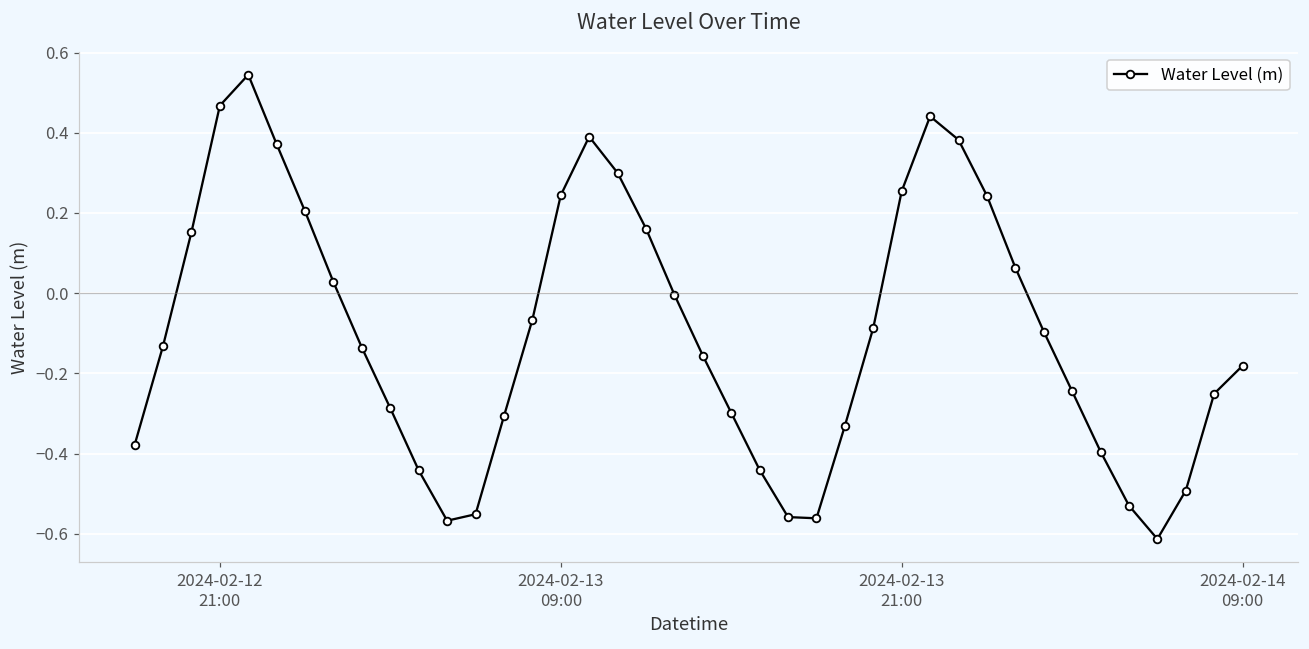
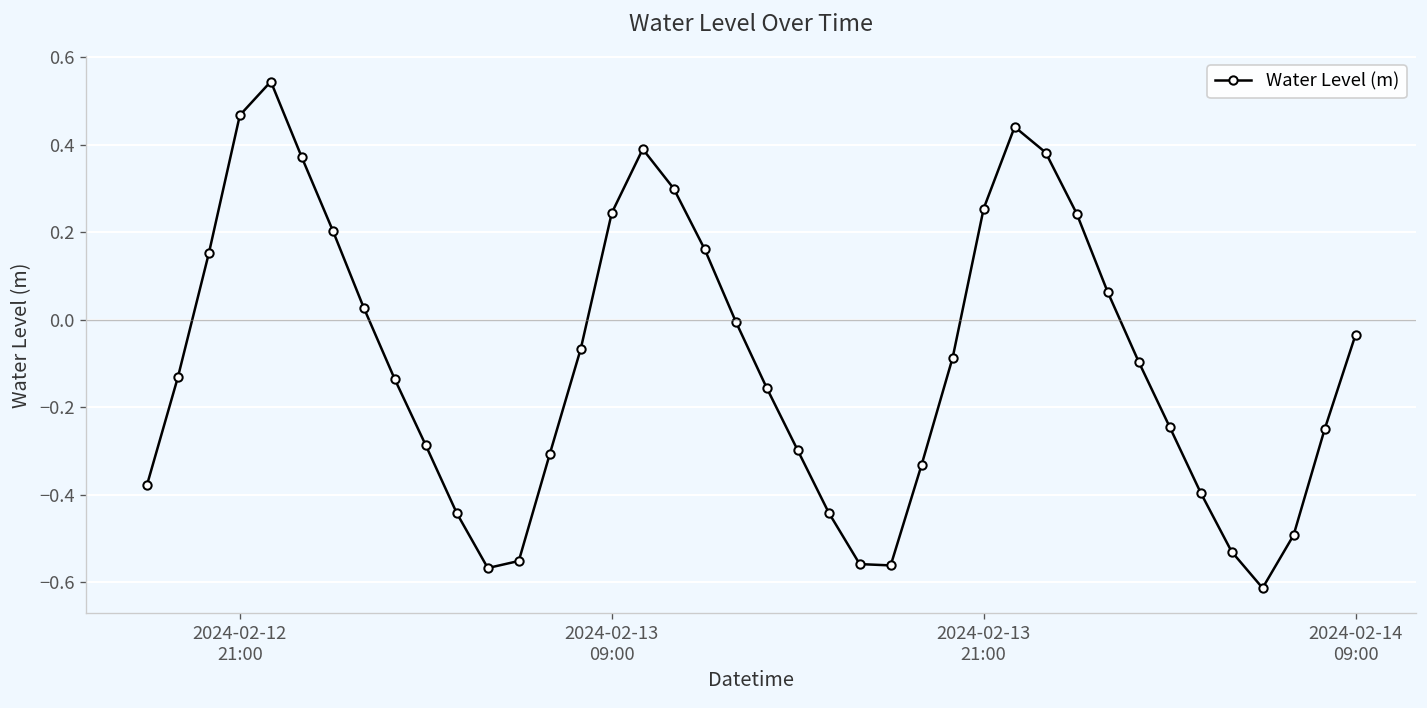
  {
    "2024-02-12 21:00": 0.47,
    "2024-02-13 09:00": 0.24,
    "2024-02-13 21:00": 0.25,
-   "2024-02-14 09:00": -0.18
+   "2024-02-14 09:00": -0.03
  }
